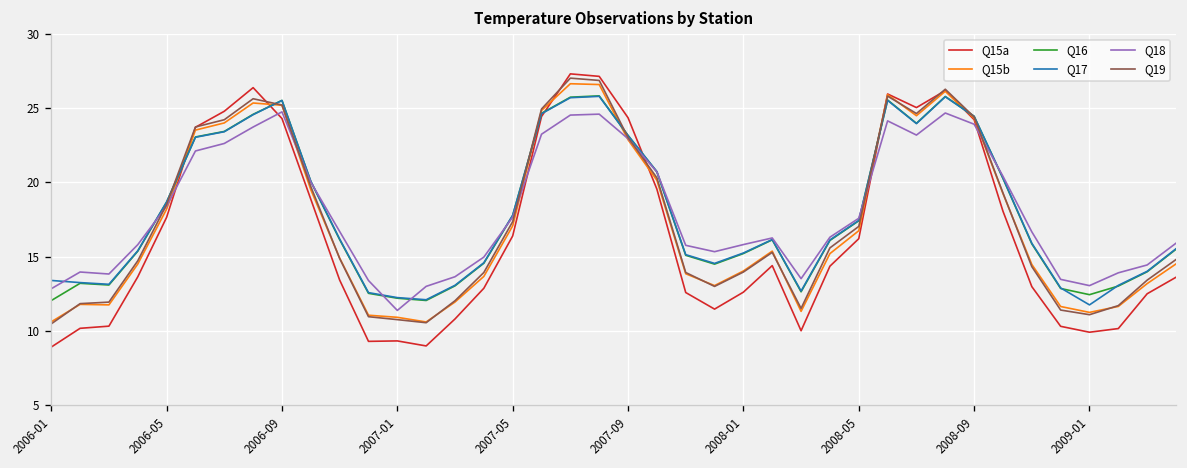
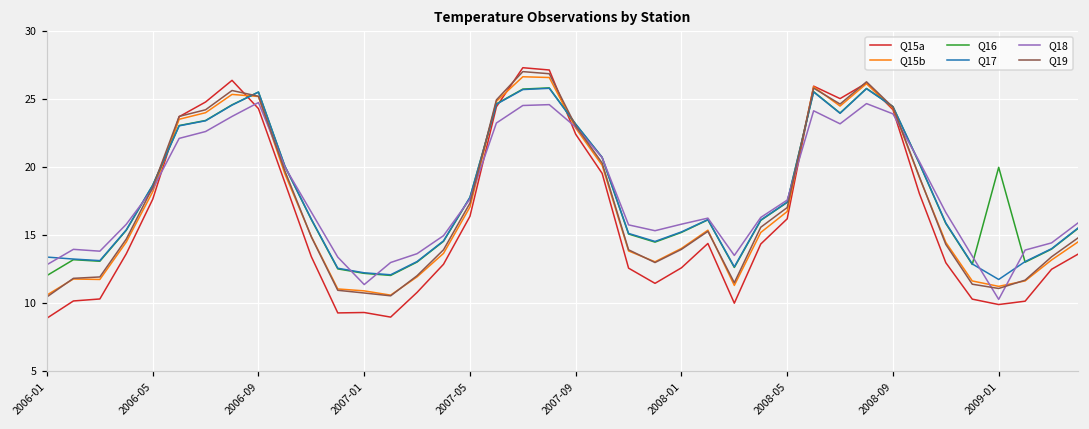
  {
    "Q15a": {
      "2006-01": 8.9,
      "2006-05": 17.6,
      "2006-09": 24.3,
      "2007-01": 9.3,
      "2007-05": 16.4,
-     "2007-09": 24.4,
+     "2007-09": 22.4,
      "2008-01": 12.6,
      "2008-05": 16.2,
      "2009-01": 9.9
    },
    "Q15b": {
      "2007-05": 17.1,
      "2008-05": 16.7
    },
    "Q16": {
      "2006-01": 12.0,
-     "2009-01": 12.4
+     "2009-01": 20.0
    },
    "Q17": {
      "2006-01": 13.4,
      "2009-01": 11.8
    },
    "Q18": {
      "2006-01": 12.8,
      "2006-09": 24.8,
      "2007-01": 11.4,
      "2008-01": 15.8,
      "2008-09": 23.9,
-     "2009-01": 13.0
+     "2009-01": 10.3
    },
    "Q19": {
      "2007-05": 17.4,
      "2008-05": 17.0
    }
  }
